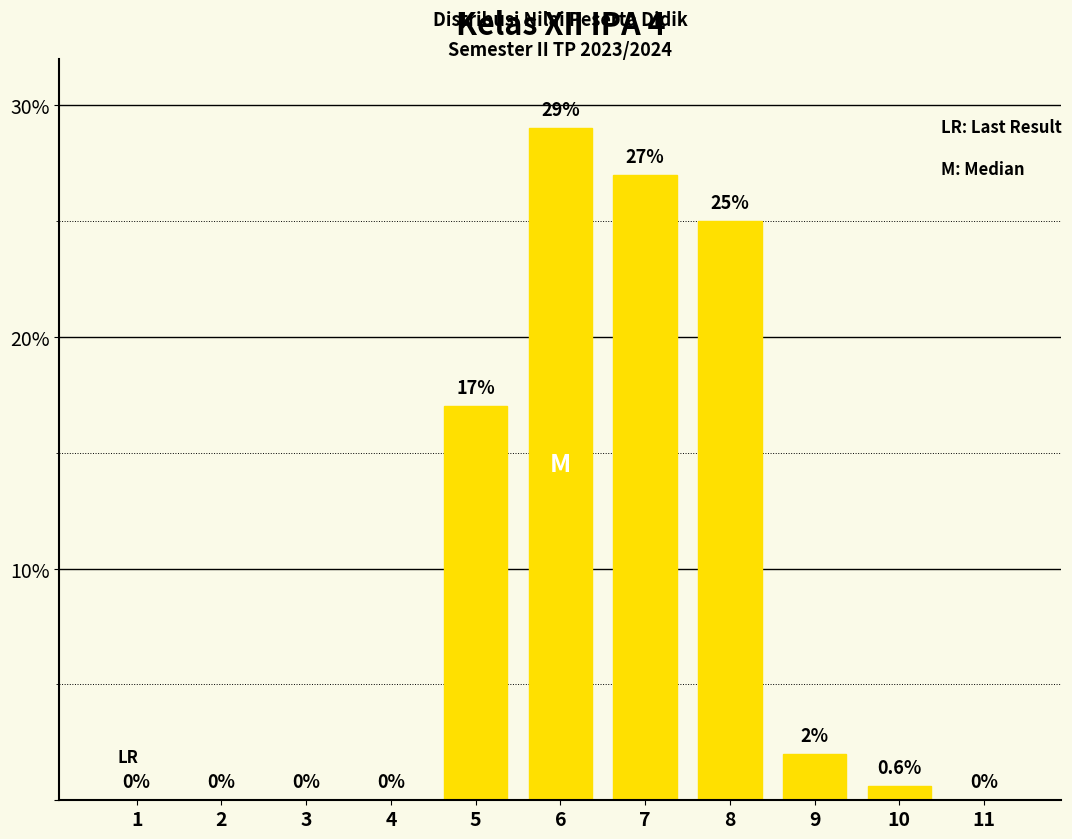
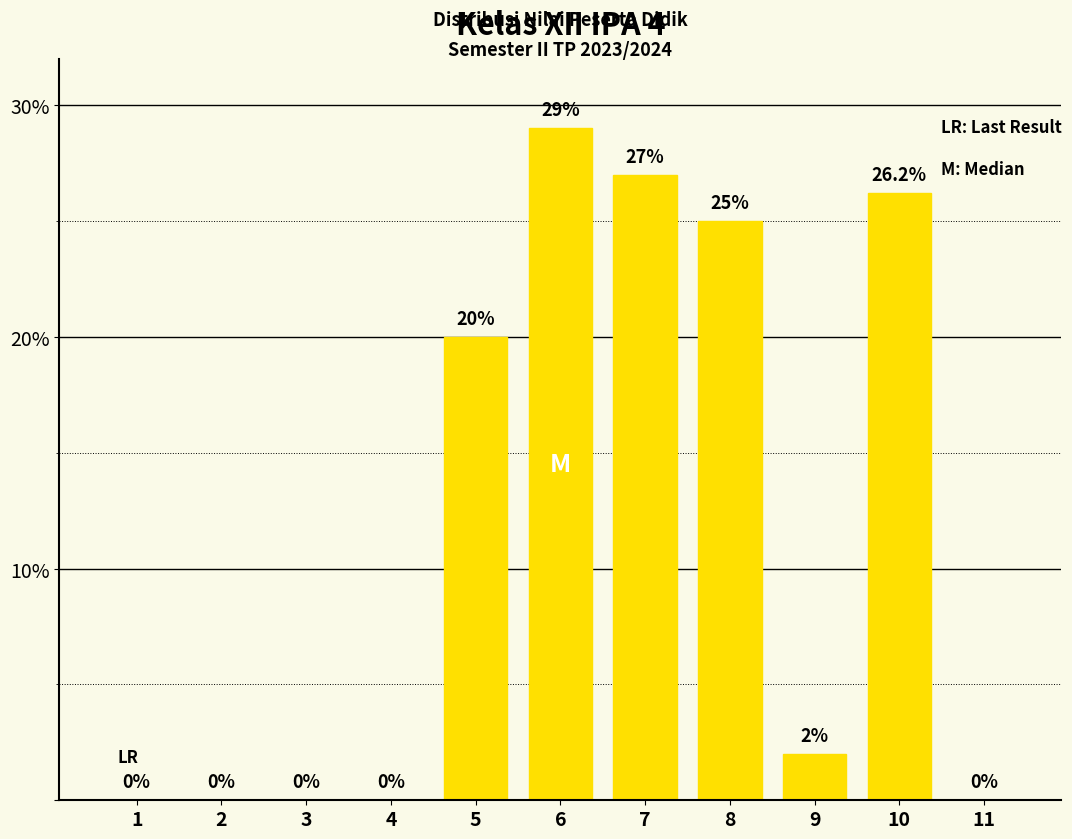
  {
    "1": "0%",
    "2": "0%",
    "3": "0%",
    "4": "0%",
-   "5": "17%",
+   "5": "20%",
    "6": "29%",
    "7": "27%",
    "8": "25%",
    "9": "2%",
-   "10": "0.6%",
+   "10": "26.2%",
    "11": "0%"
  }
